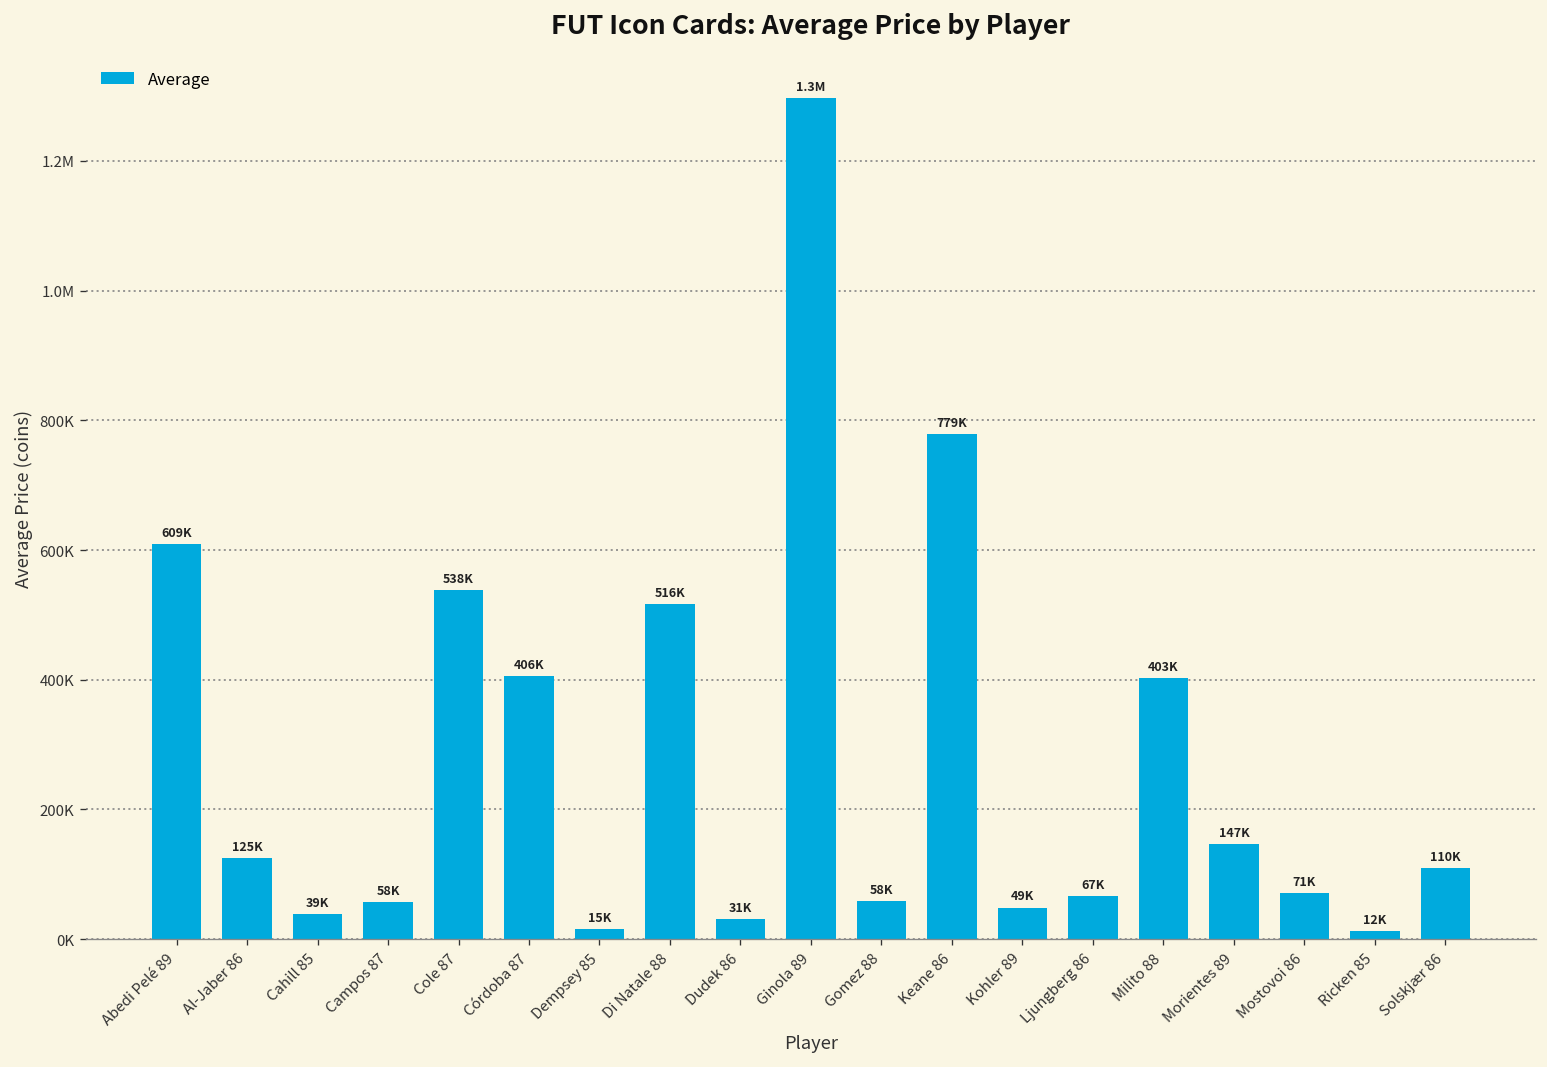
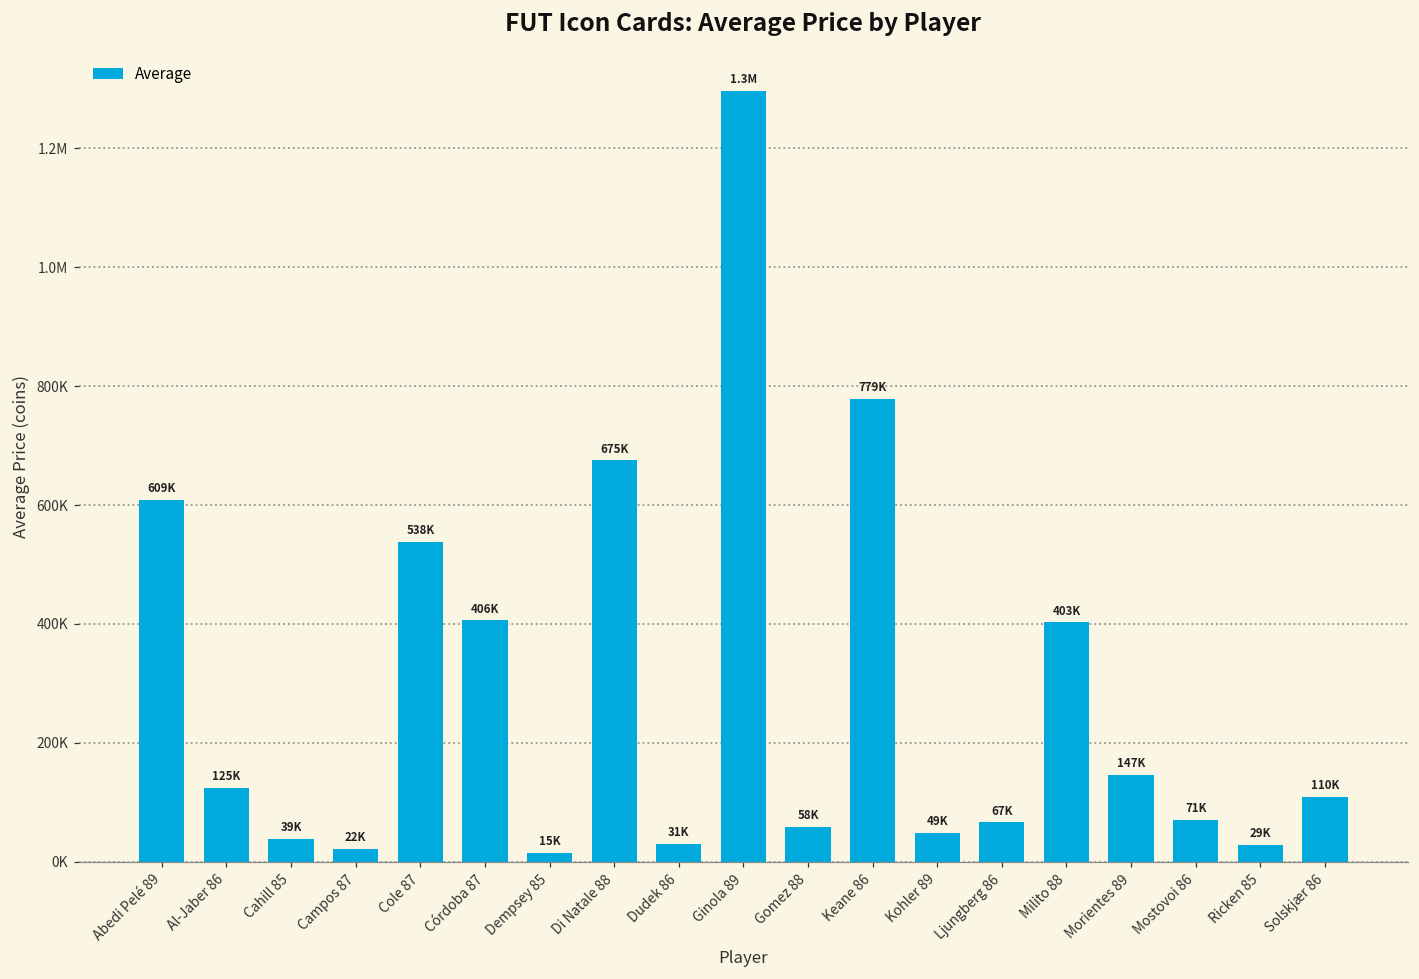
  {
    "Abedi Pelé 89": "609K",
    "Al-Jaber 86": "125K",
    "Cahill 85": "39K",
-   "Campos 87": "58K",
+   "Campos 87": "22K",
    "Cole 87": "538K",
    "Córdoba 87": "406K",
    "Dempsey 85": "15K",
-   "Di Natale 88": "516K",
+   "Di Natale 88": "675K",
    "Dudek 86": "31K",
    "Ginola 89": "1.3M",
    "Gomez 88": "58K",
    "Keane 86": "779K",
    "Kohler 89": "49K",
    "Ljungberg 86": "67K",
    "Milito 88": "403K",
    "Morientes 89": "147K",
    "Mostovoi 86": "71K",
-   "Ricken 85": "12K",
+   "Ricken 85": "29K",
    "Solskjær 86": "110K"
  }
